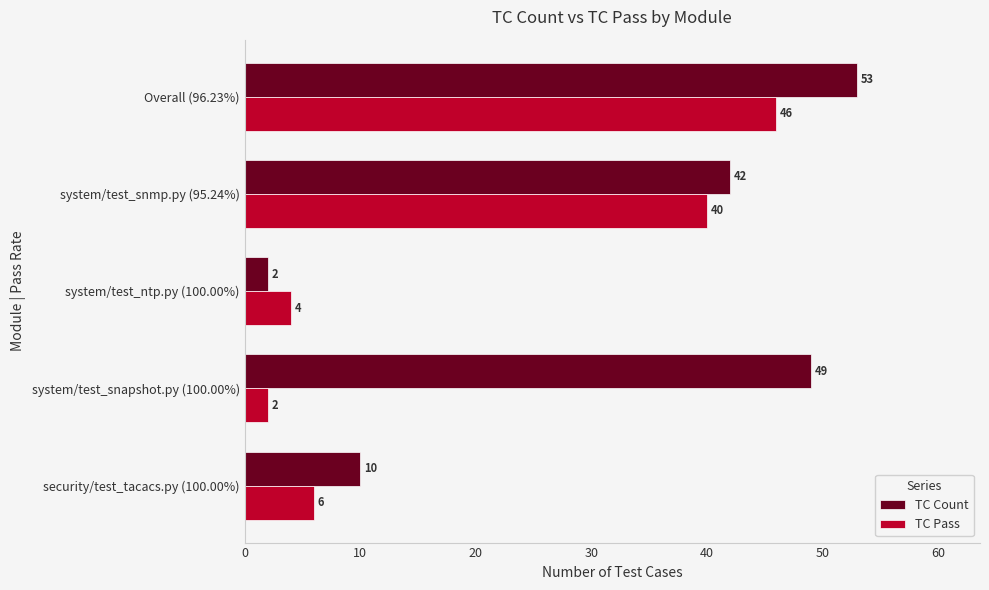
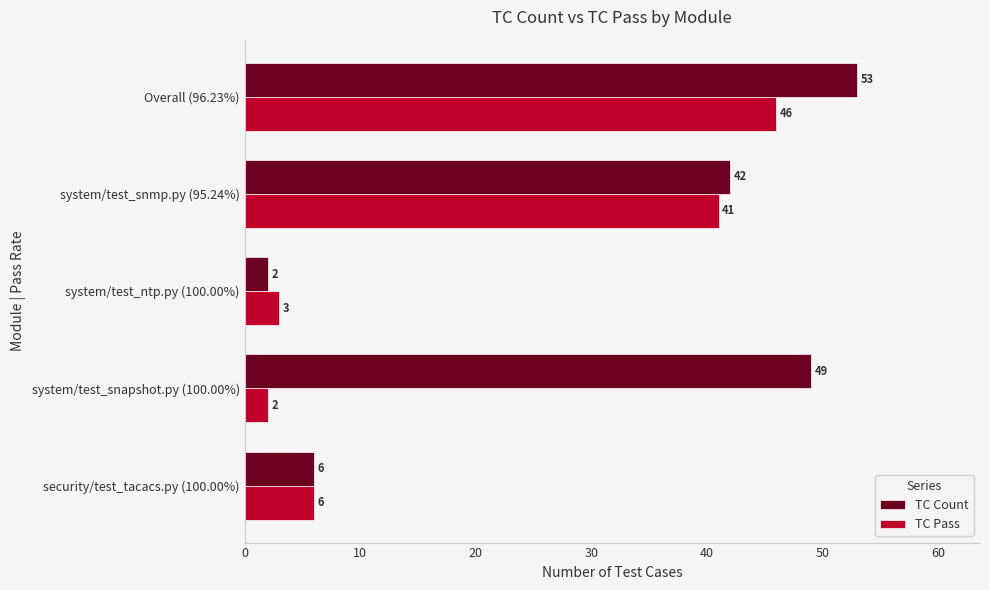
  {
    "TC Count": {
      "Overall (96.23%)": 53,
      "system/test_snmp.py (95.24%)": 42,
      "system/test_ntp.py (100.00%)": 2,
      "system/test_snapshot.py (100.00%)": 49,
-     "security/test_tacacs.py (100.00%)": 10
+     "security/test_tacacs.py (100.00%)": 6
    },
    "TC Pass": {
      "Overall (96.23%)": 46,
-     "system/test_snmp.py (95.24%)": 40,
-     "system/test_ntp.py (100.00%)": 4,
+     "system/test_snmp.py (95.24%)": 41,
+     "system/test_ntp.py (100.00%)": 3,
      "system/test_snapshot.py (100.00%)": 2,
      "security/test_tacacs.py (100.00%)": 6
    }
  }
